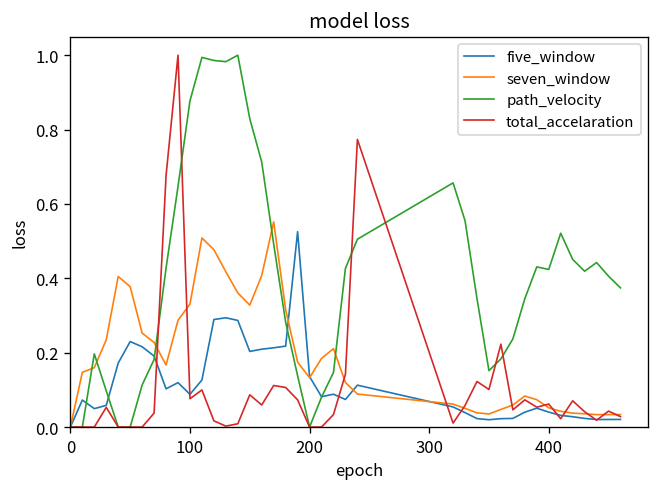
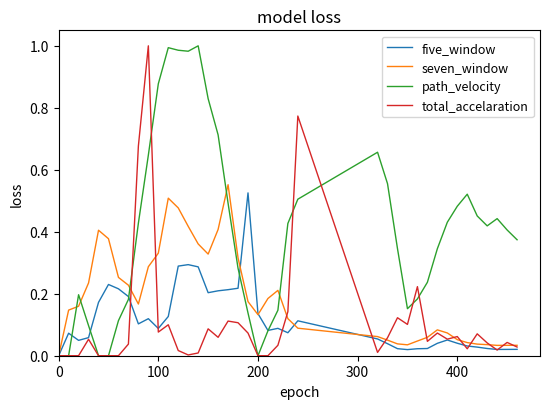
  {
    "five_window": {
      "100": 0.09,
      "400": 0.04
    },
    "seven_window": {
      "100": 0.33,
      "400": 0.05
    },
    "path_velocity": {
      "100": 0.88,
-     "400": 0.42
+     "400": 0.48
    },
    "total_accelaration": {
      "100": 0.08,
      "400": 0.06
    }
  }
